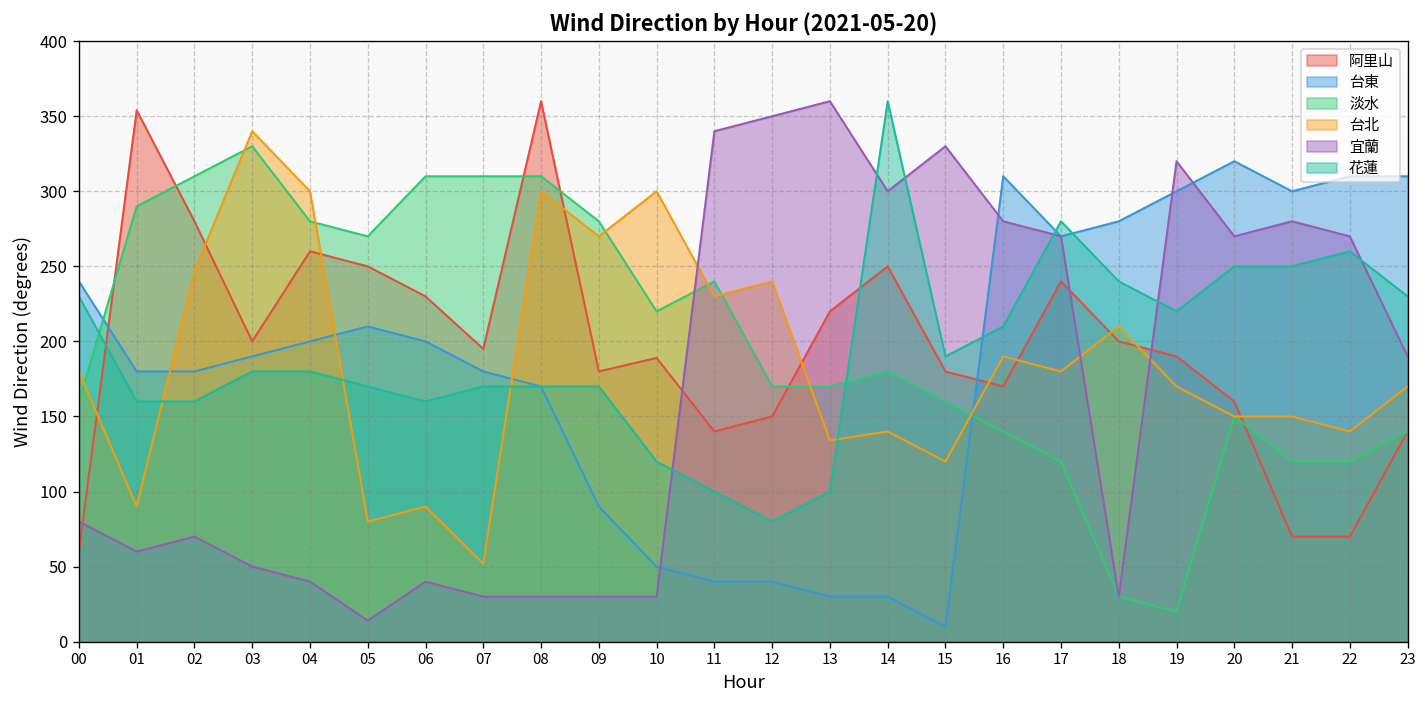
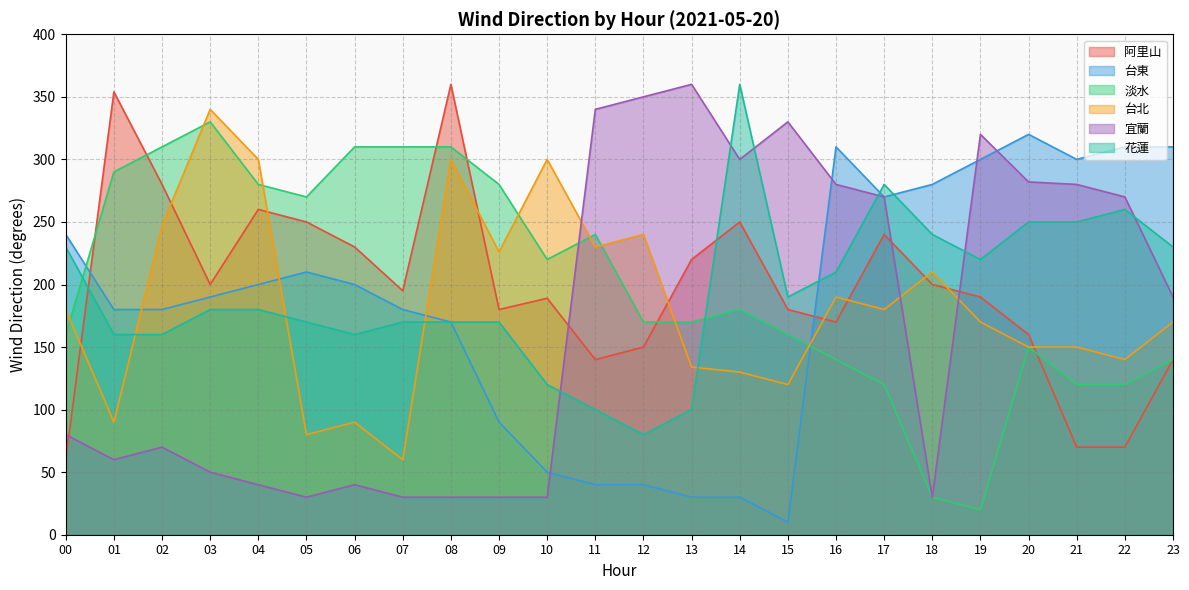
  {
    "阿里山": {
      "00": 60,
      "01": 354,
      "02": 280,
      "03": 200,
      "04": 260,
      "05": 250,
      "06": 230,
      "07": 195,
      "08": 360,
      "09": 180,
      "10": 189,
      "11": 140,
      "12": 150,
      "13": 220,
      "14": 250,
      "15": 180,
      "16": 170,
      "17": 240,
      "18": 200,
      "19": 190,
      "20": 160,
      "21": 70,
      "22": 70
    },
    "台北": {
      "00": 180,
      "01": 90,
      "02": 247,
      "03": 340,
      "04": 300,
      "05": 80,
      "06": 90,
-     "07": 52,
+     "07": 60,
      "08": 300,
-     "09": 270,
+     "09": 226,
      "10": 300,
      "11": 230,
      "12": 240,
      "13": 134,
-     "14": 140,
+     "14": 130,
      "15": 120,
      "16": 190,
      "17": 180,
      "18": 210,
      "19": 170,
      "21": 150,
      "22": 140,
      "23": 170
    },
    "宜蘭": {
      "00": 80,
      "01": 60,
      "02": 70,
      "03": 50,
      "04": 40,
-     "05": 14,
+     "05": 30,
      "06": 40,
      "07": 30,
      "08": 30,
      "09": 30,
      "10": 30,
      "11": 340,
      "12": 350,
      "13": 360,
      "14": 300,
      "15": 330,
      "16": 280,
      "19": 320,
-     "20": 270,
+     "20": 282,
      "21": 280,
      "22": 270,
      "23": 190
    }
  }
